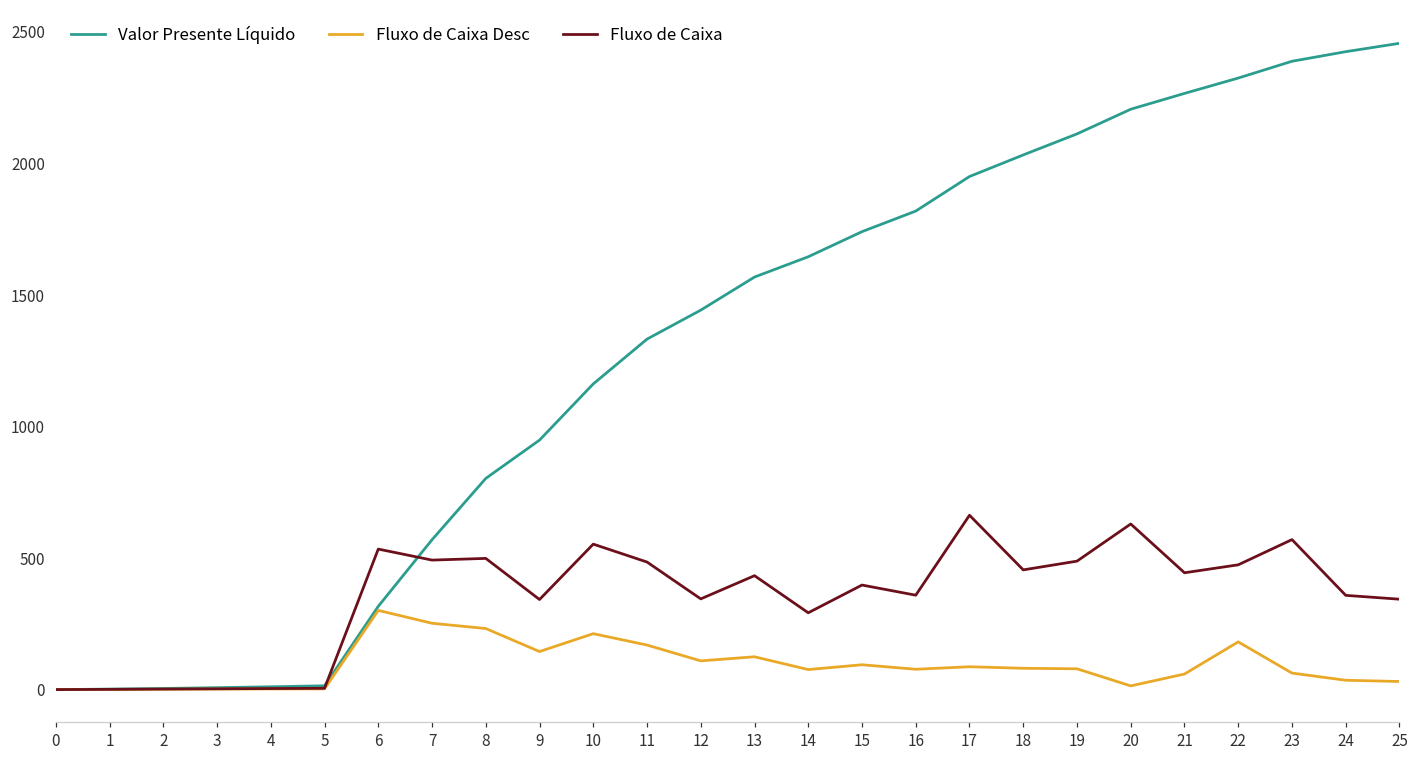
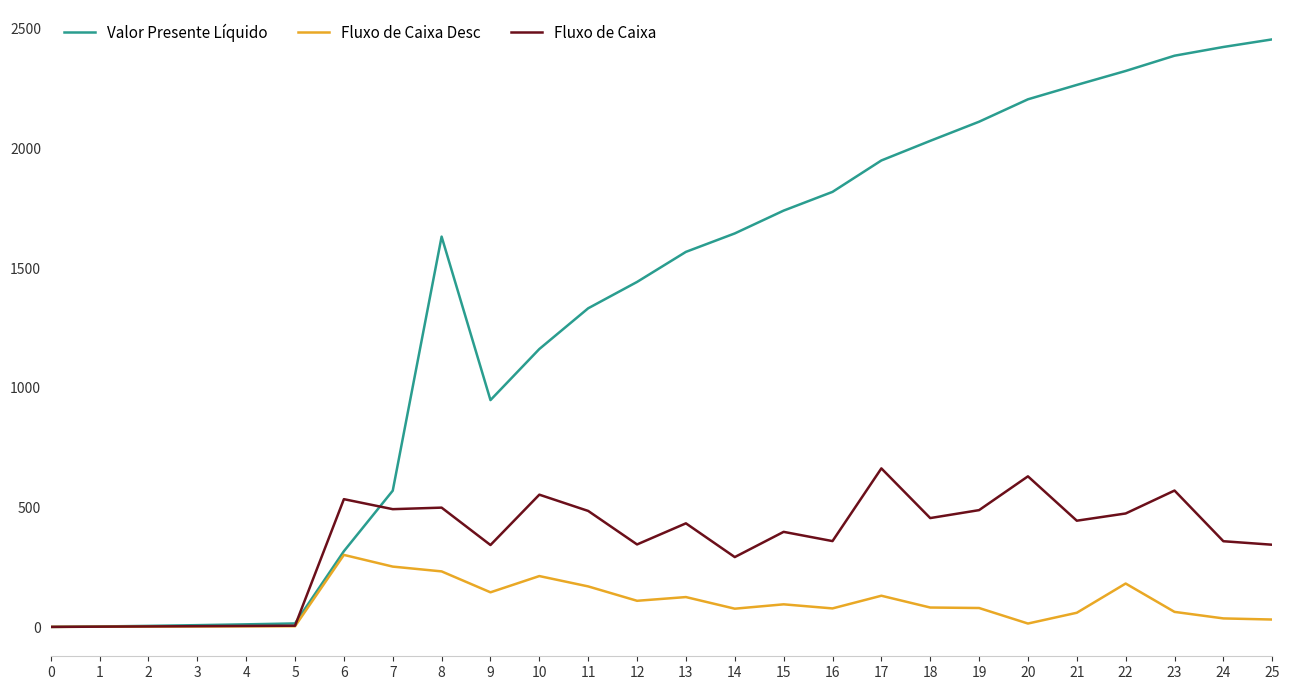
  {
    "Valor Presente Líquido": {
      "6": 320,
      "7": 570,
-     "8": 800,
+     "8": 1630,
      "9": 950,
      "10": 1160,
      "11": 1330,
      "12": 1440,
      "13": 1570,
      "14": 1650,
      "15": 1740,
      "16": 1820,
      "17": 1950,
      "18": 2030,
      "19": 2110,
      "20": 2210,
      "21": 2270,
      "22": 2320,
      "23": 2390,
      "24": 2420,
      "25": 2460
    },
    "Fluxo de Caixa Desc": {
      "6": 300,
      "7": 250,
      "8": 230,
      "9": 150,
      "10": 210,
      "11": 170,
      "12": 110,
      "13": 130,
      "14": 80,
      "15": 100,
      "16": 80,
-     "17": 90,
+     "17": 130,
      "18": 80,
      "19": 80,
      "20": 20,
      "21": 60,
      "22": 180,
      "23": 60,
      "24": 40,
      "25": 30
    },
    "Fluxo de Caixa": {
      "6": 530,
      "7": 490,
      "8": 500,
      "9": 340,
      "10": 550,
      "11": 490,
      "12": 350,
      "13": 430,
      "14": 290,
      "15": 400,
      "16": 360,
      "17": 660,
      "18": 460,
      "19": 490,
      "20": 630,
      "21": 440,
      "22": 480,
      "23": 570,
      "24": 360,
      "25": 340
    }
  }
